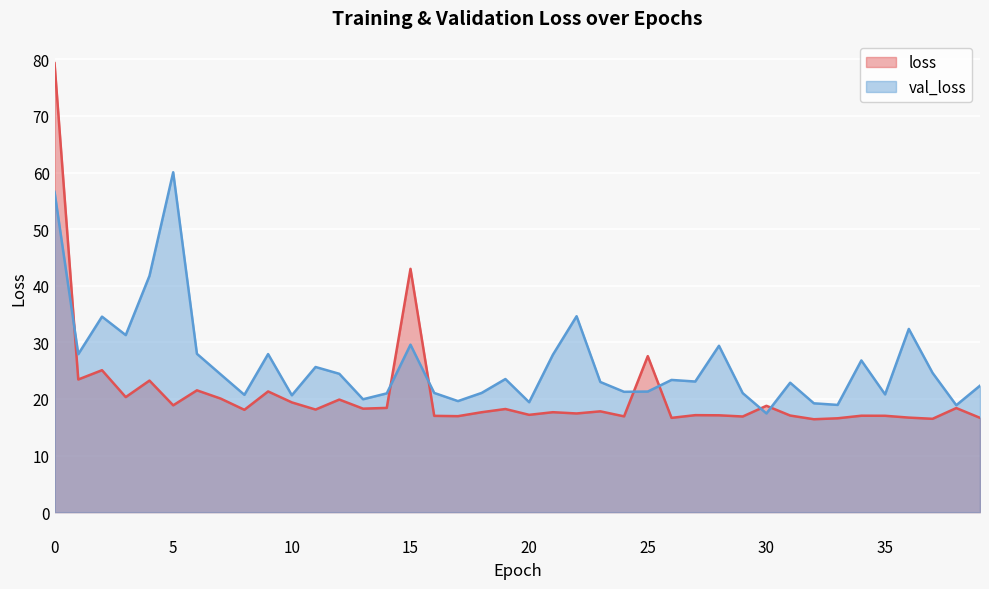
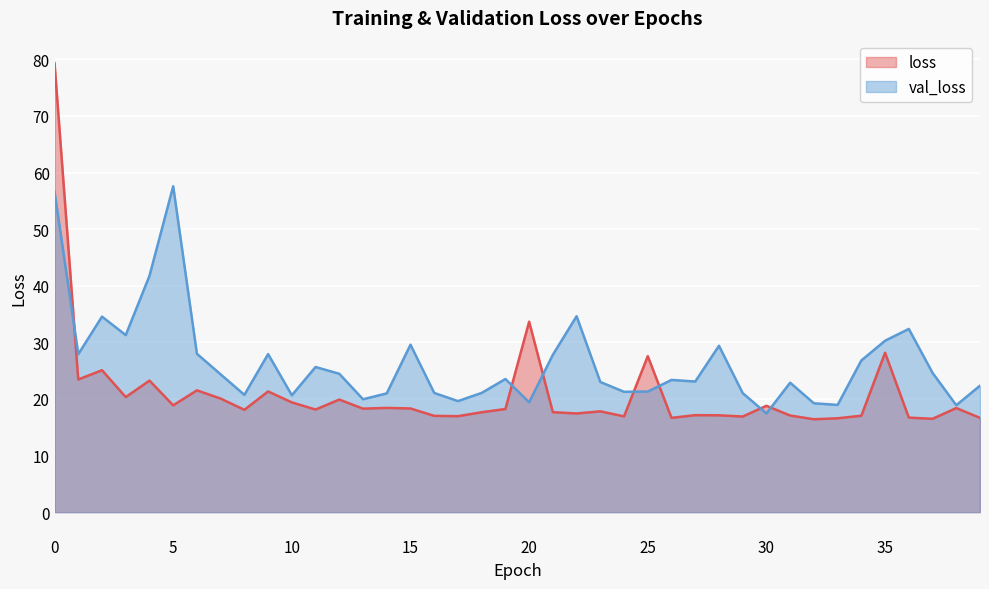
  {
    "loss": {
      "0": 79,
      "5": 19,
      "10": 19,
-     "15": 43,
-     "20": 17,
+     "15": 18,
+     "20": 34,
      "25": 28,
      "30": 19,
-     "35": 17
+     "35": 28
    },
    "val_loss": {
      "0": 57,
-     "5": 60,
+     "5": 58,
      "10": 21,
      "15": 30,
      "20": 19,
      "25": 21,
      "30": 17,
-     "35": 21
+     "35": 30
    }
  }
